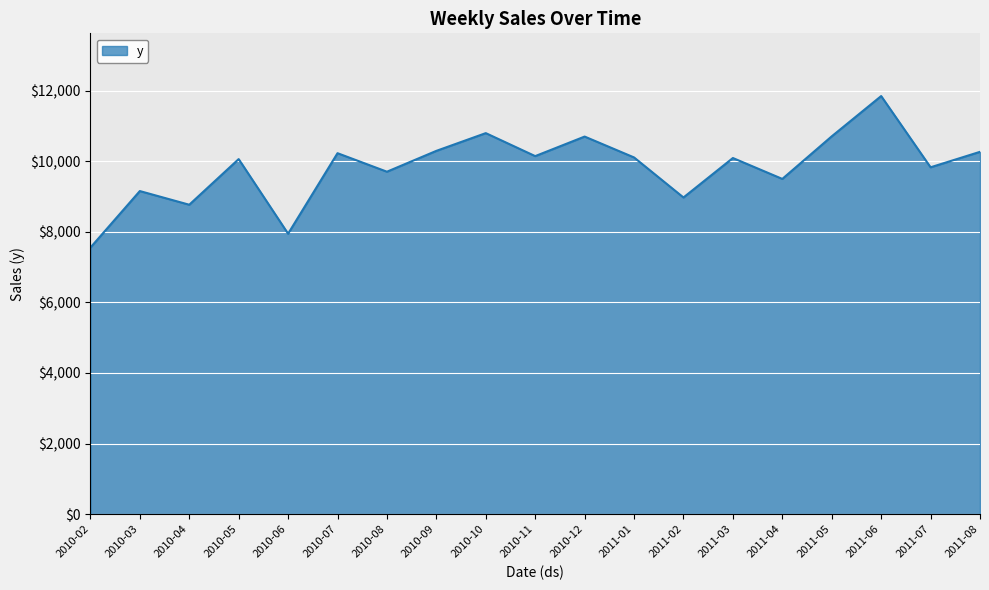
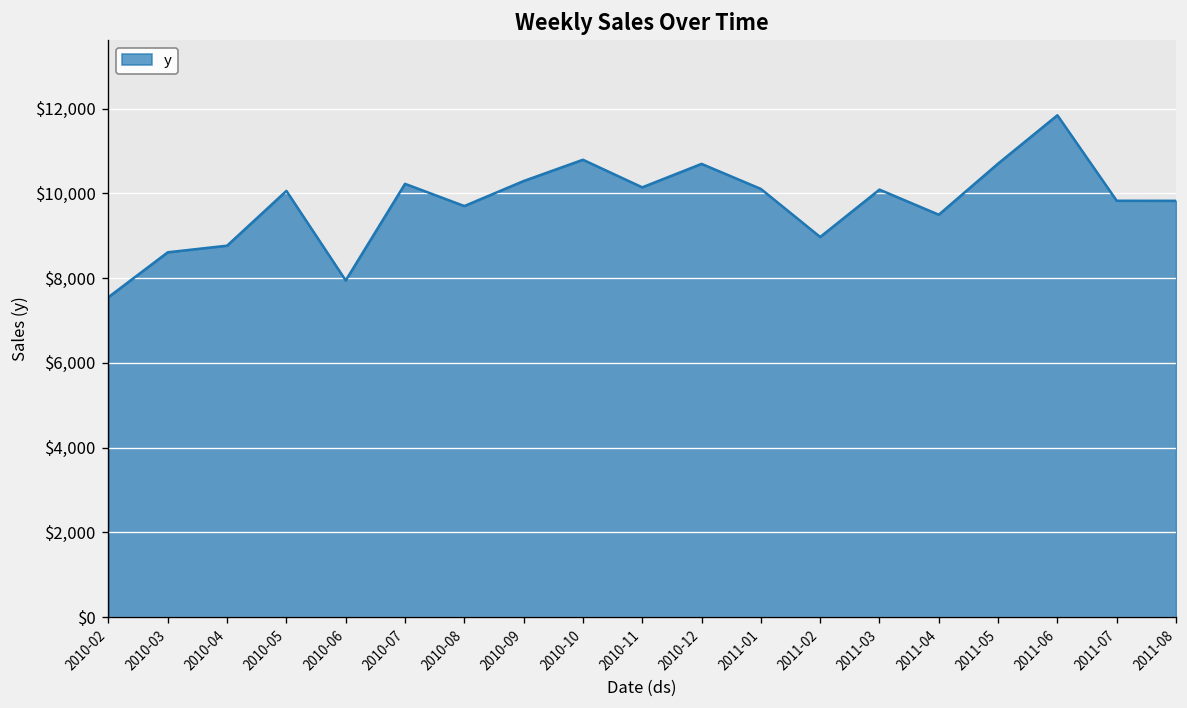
  {
    "2010-02": "$7,600",
-   "2010-03": "$9,200",
+   "2010-03": "$8,600",
    "2010-04": "$8,800",
    "2010-05": "$10,100",
    "2010-06": "$7,900",
    "2010-07": "$10,200",
    "2010-08": "$9,700",
    "2010-09": "$10,300",
    "2010-10": "$10,800",
    "2010-11": "$10,100",
    "2010-12": "$10,700",
    "2011-01": "$10,100",
    "2011-02": "$9,000",
    "2011-03": "$10,100",
    "2011-04": "$9,500",
    "2011-05": "$10,700",
    "2011-06": "$11,800",
    "2011-07": "$9,800",
-   "2011-08": "$10,300"
+   "2011-08": "$9,800"
  }
